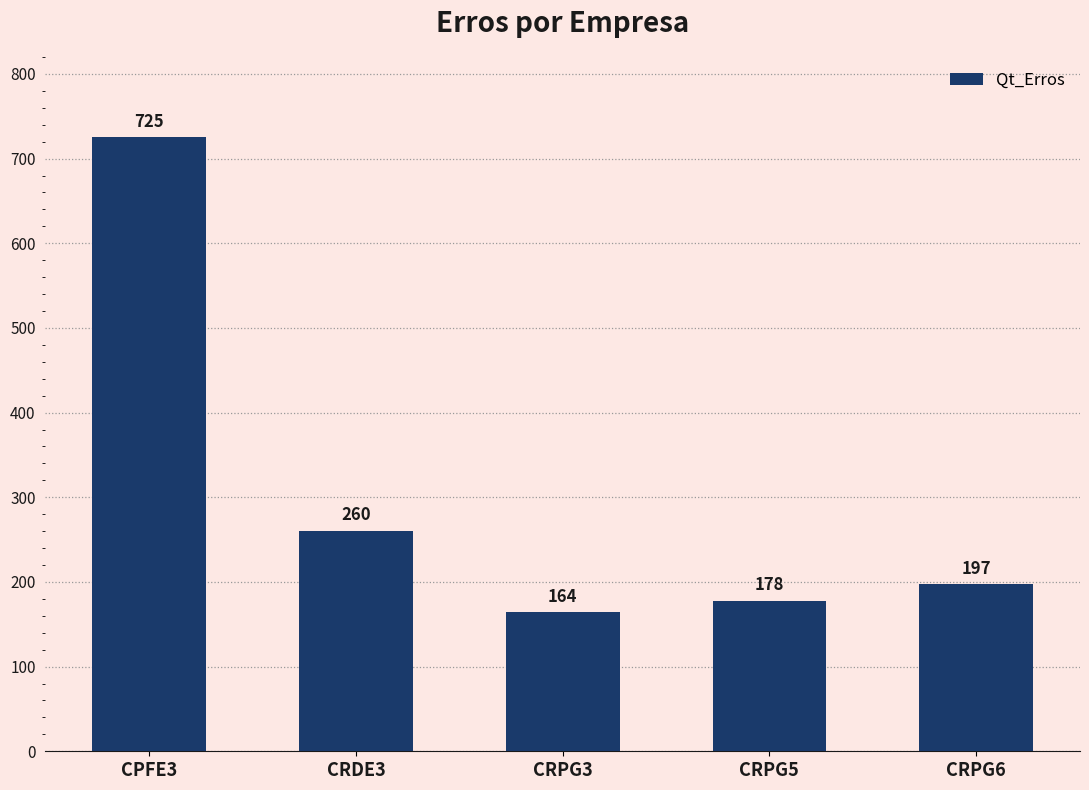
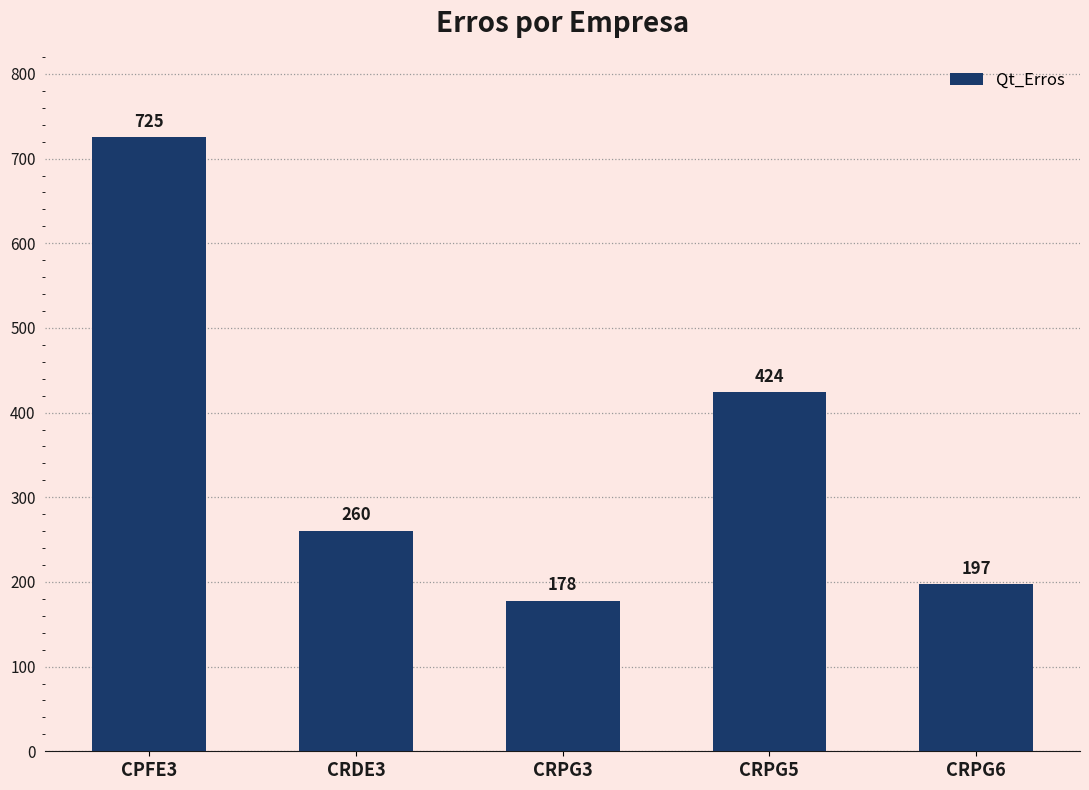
  {
    "CPFE3": 725,
    "CRDE3": 260,
-   "CRPG3": 164,
-   "CRPG5": 178,
+   "CRPG3": 178,
+   "CRPG5": 424,
    "CRPG6": 197
  }
